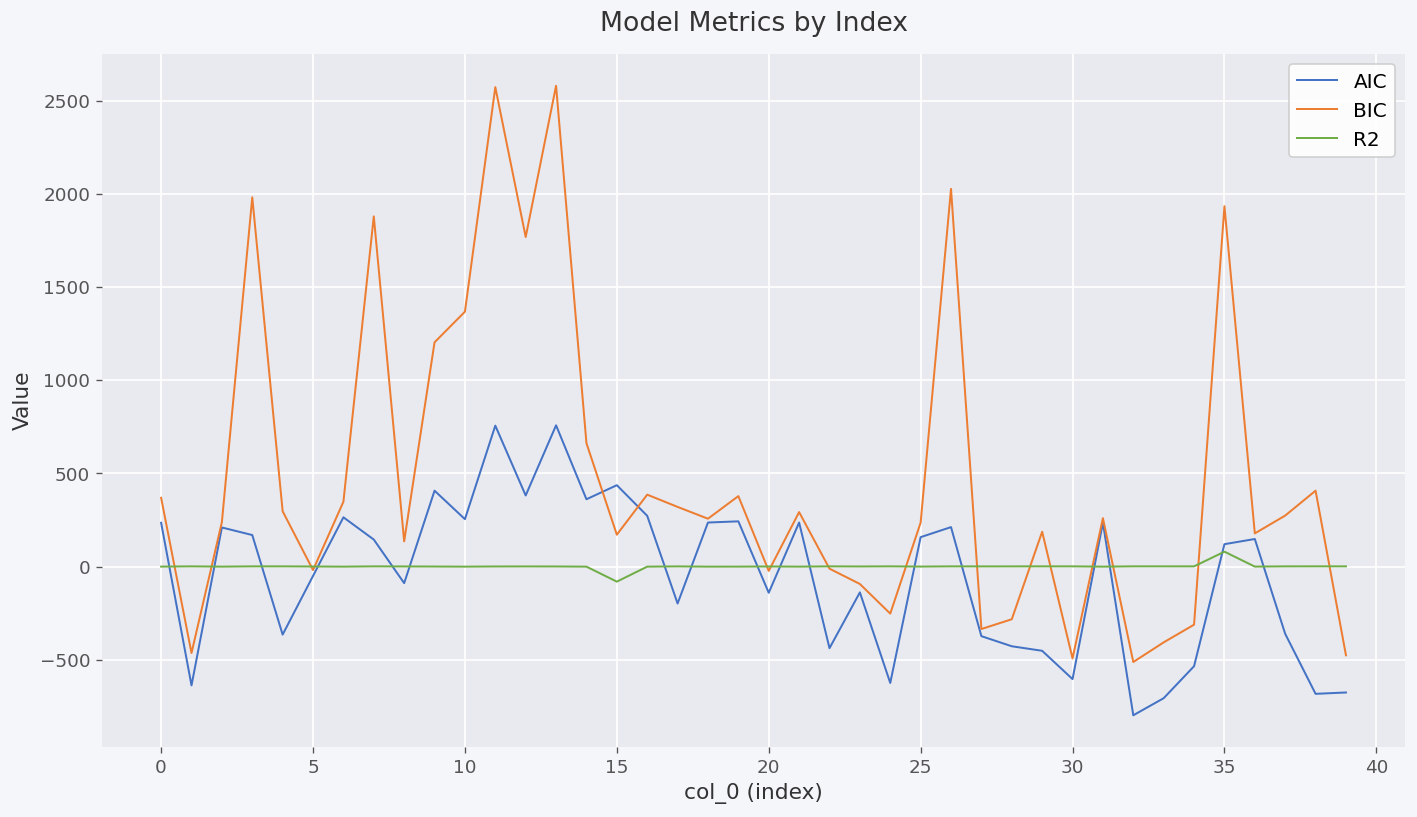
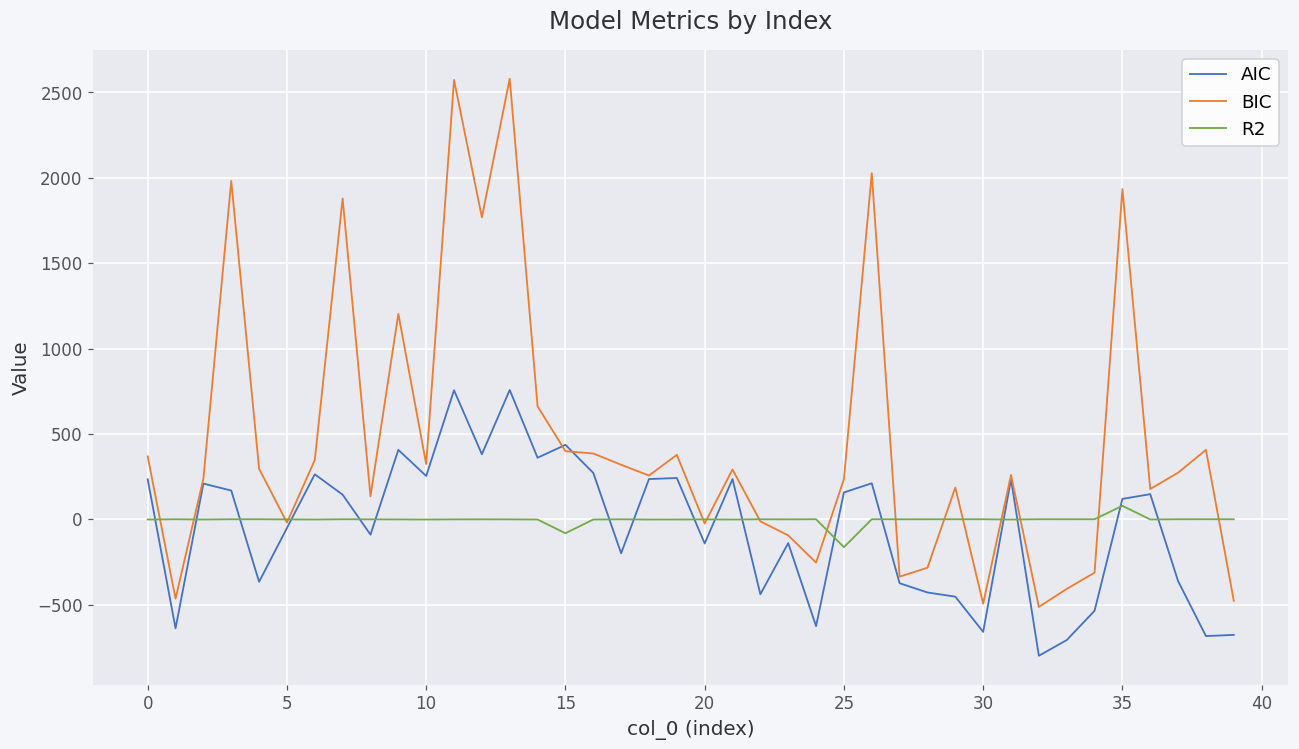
  {
    "AIC": {
      "0": 230,
      "5": -50,
      "10": 250,
      "15": 440,
      "20": -140,
      "25": 160,
-     "30": -600,
+     "30": -660,
      "35": 120
    },
    "BIC": {
      "0": 370,
      "5": -20,
-     "10": 1370,
-     "15": 170,
+     "10": 320,
+     "15": 400,
      "20": -20,
      "25": 240,
      "30": -490,
      "35": 1930
    },
    "R2": {
      "0": 0,
      "5": 0,
      "10": 0,
      "15": -80,
      "20": 0,
-     "25": 0,
+     "25": -160,
      "30": 0,
      "35": 80
    }
  }
